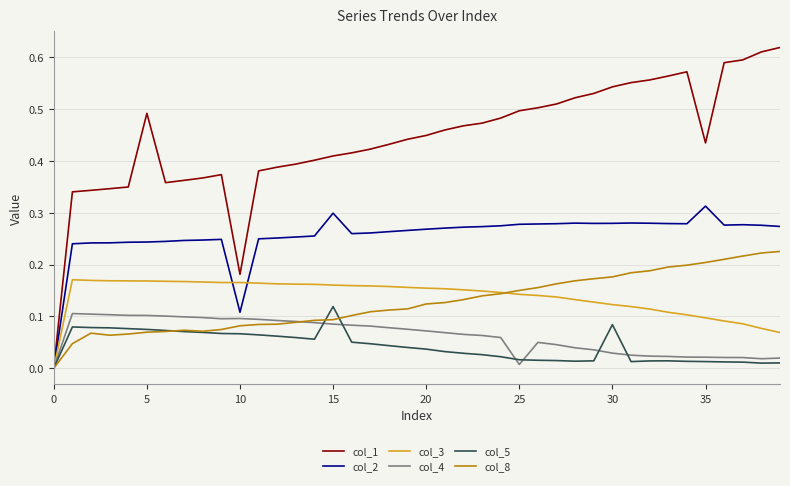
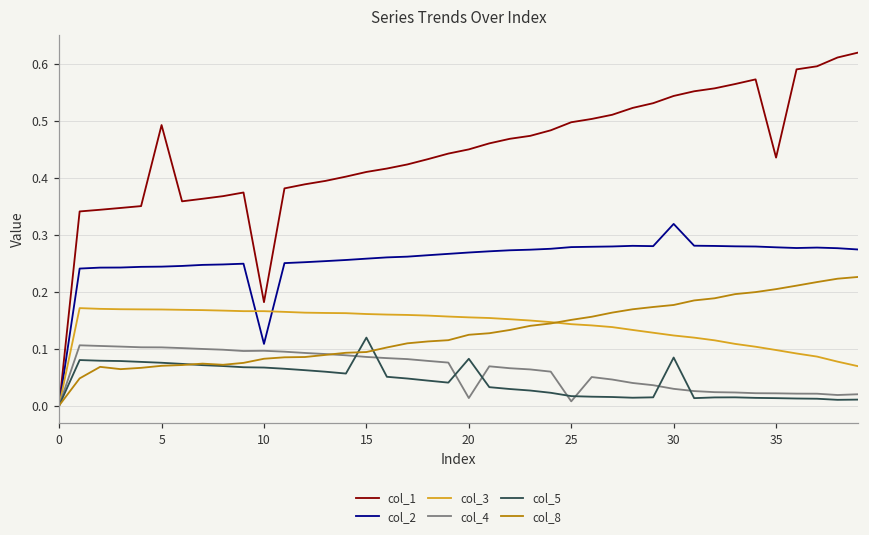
  {
    "col_1": {
      "5": 0.49,
      "10": 0.18,
      "15": 0.41,
      "20": 0.45,
      "25": 0.50,
      "30": 0.54,
      "35": 0.44
    },
    "col_2": {
      "5": 0.24,
      "10": 0.11,
-     "15": 0.30,
+     "15": 0.26,
      "20": 0.27,
      "25": 0.28,
-     "30": 0.28,
-     "35": 0.31
+     "30": 0.32,
+     "35": 0.28
    },
    "col_4": {
      "5": 0.10,
      "10": 0.10,
      "15": 0.09,
-     "20": 0.07,
+     "20": 0.01,
      "25": 0.01,
      "30": 0.03,
      "35": 0.02
    },
    "col_5": {
      "5": 0.08,
      "10": 0.07,
      "15": 0.12,
-     "20": 0.04,
+     "20": 0.08,
      "25": 0.02,
      "30": 0.08,
      "35": 0.01
    }
  }
